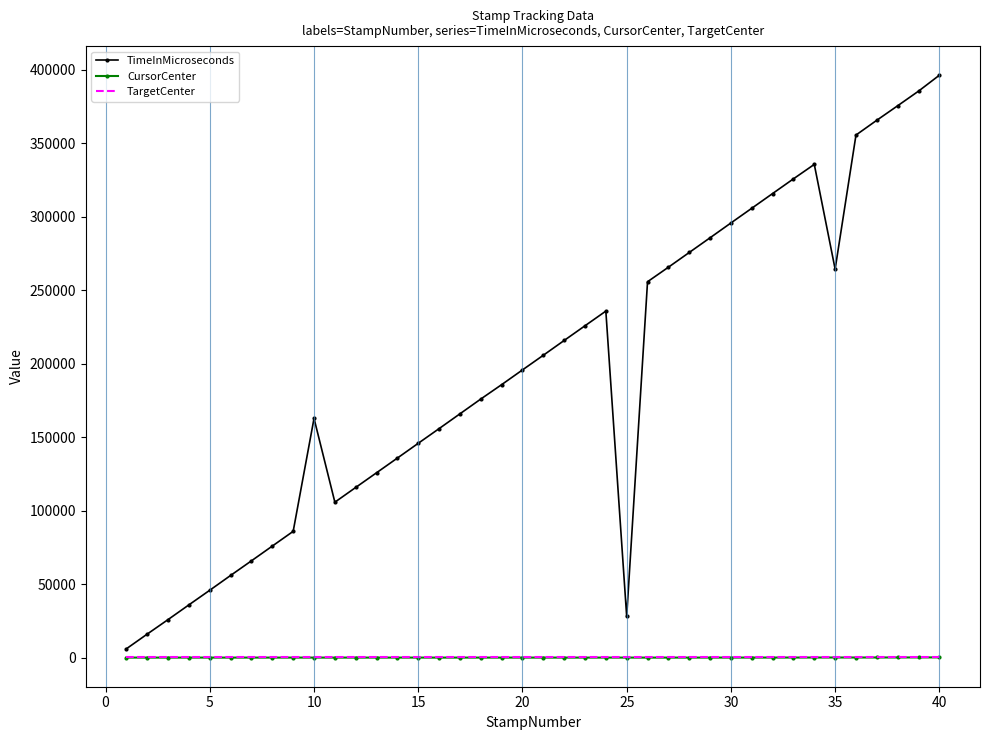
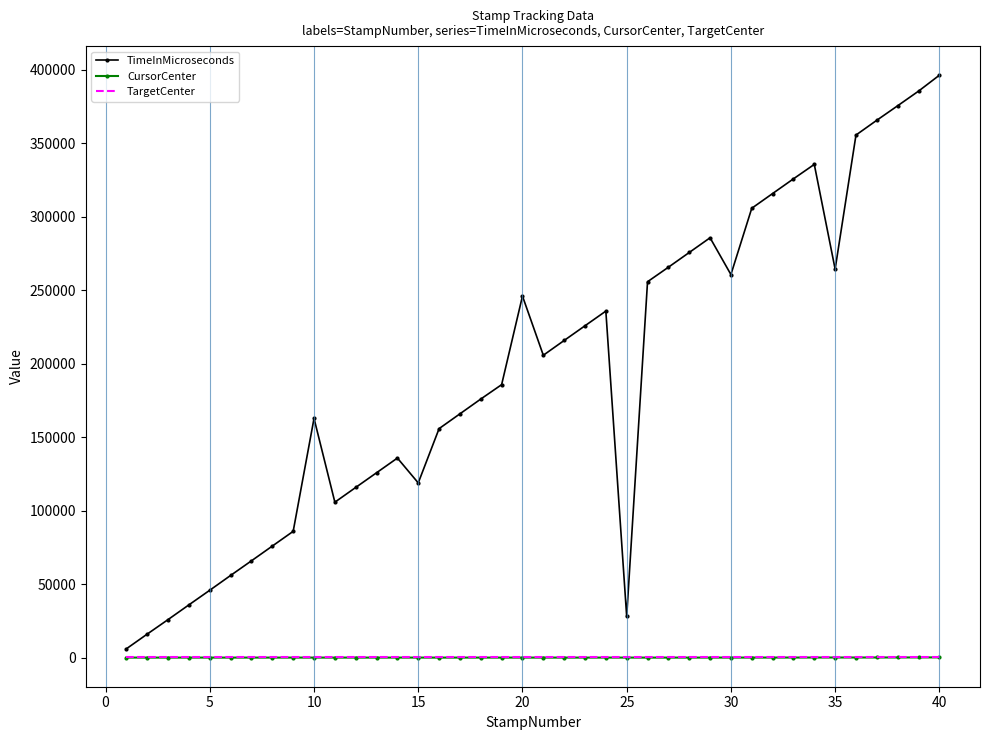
  {
    "TimeInMicroseconds": {
      "5": 46000,
      "10": 163000,
-     "15": 146000,
-     "20": 196000,
+     "15": 119000,
+     "20": 246000,
      "25": 28000,
-     "30": 296000,
+     "30": 261000,
      "35": 264000,
      "40": 396000
    }
  }
